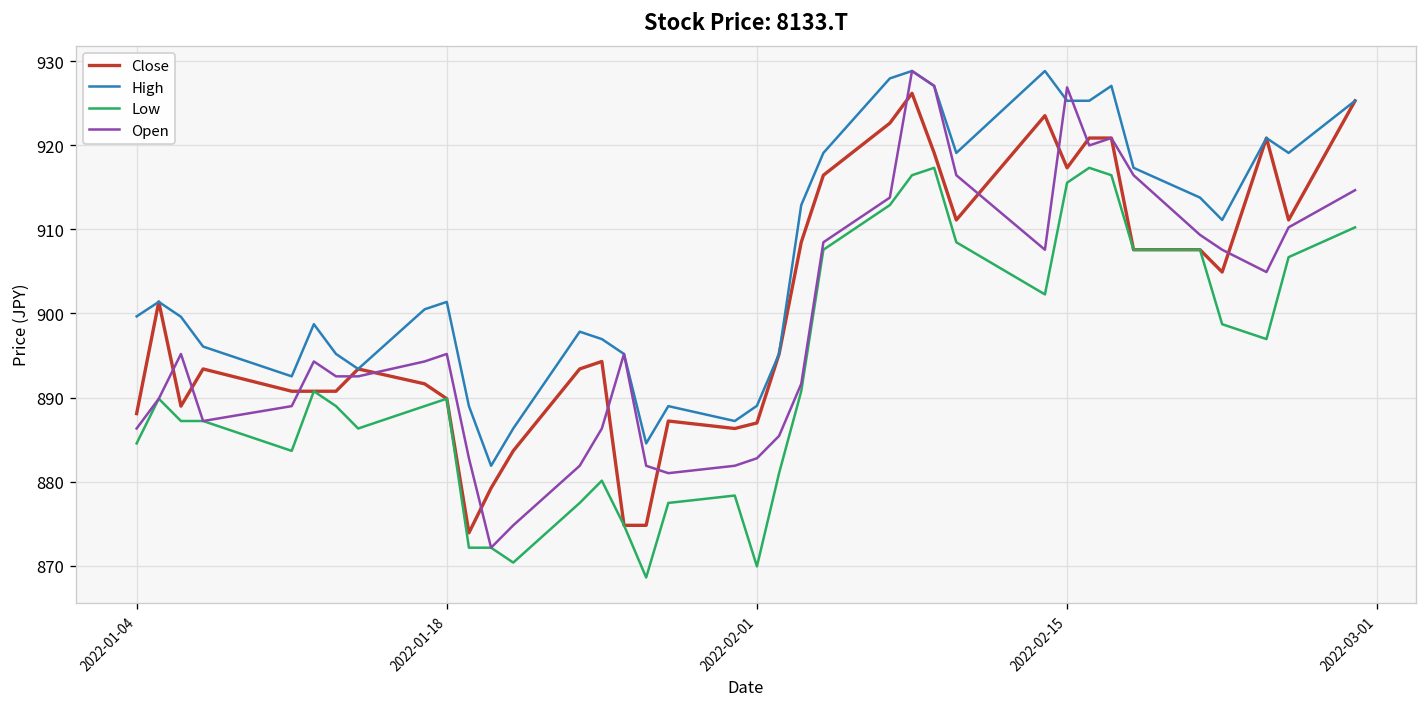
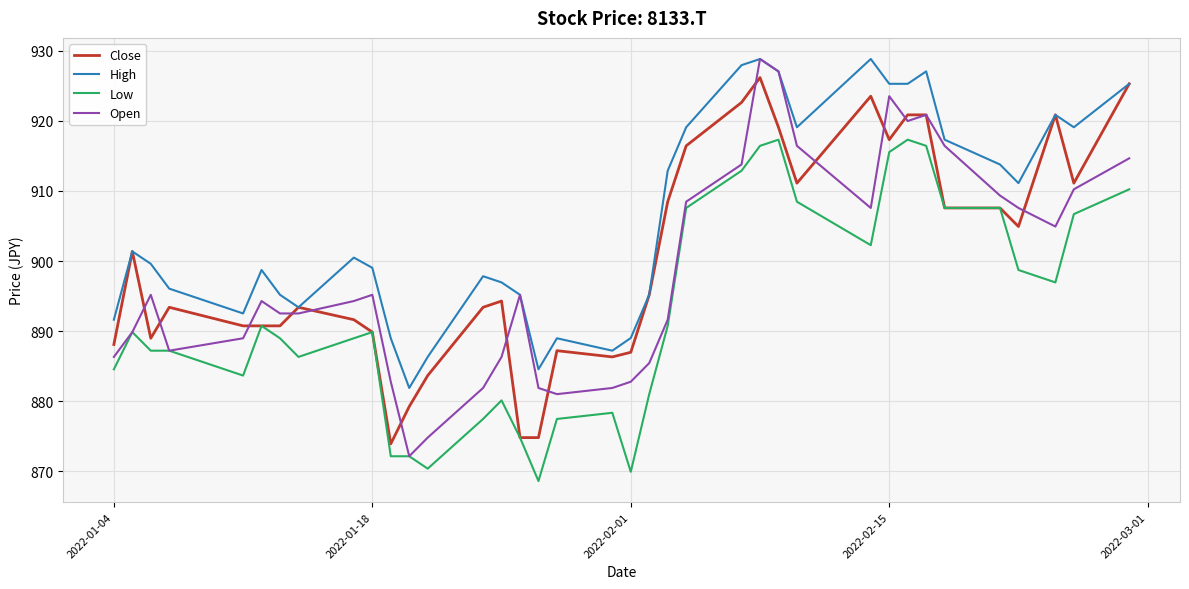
  {
    "Close": {
      "2022-01-04": 888,
      "2022-02-01": 887,
      "2022-02-15": 917
    },
    "High": {
-     "2022-01-04": 900,
-     "2022-01-18": 901,
+     "2022-01-04": 892,
+     "2022-01-18": 899,
      "2022-02-01": 889,
      "2022-02-15": 925
    },
    "Low": {
      "2022-01-04": 885,
      "2022-02-01": 870,
      "2022-02-15": 916
    },
    "Open": {
      "2022-01-04": 886,
      "2022-01-18": 895,
      "2022-02-01": 883,
-     "2022-02-15": 927
+     "2022-02-15": 924
    }
  }
